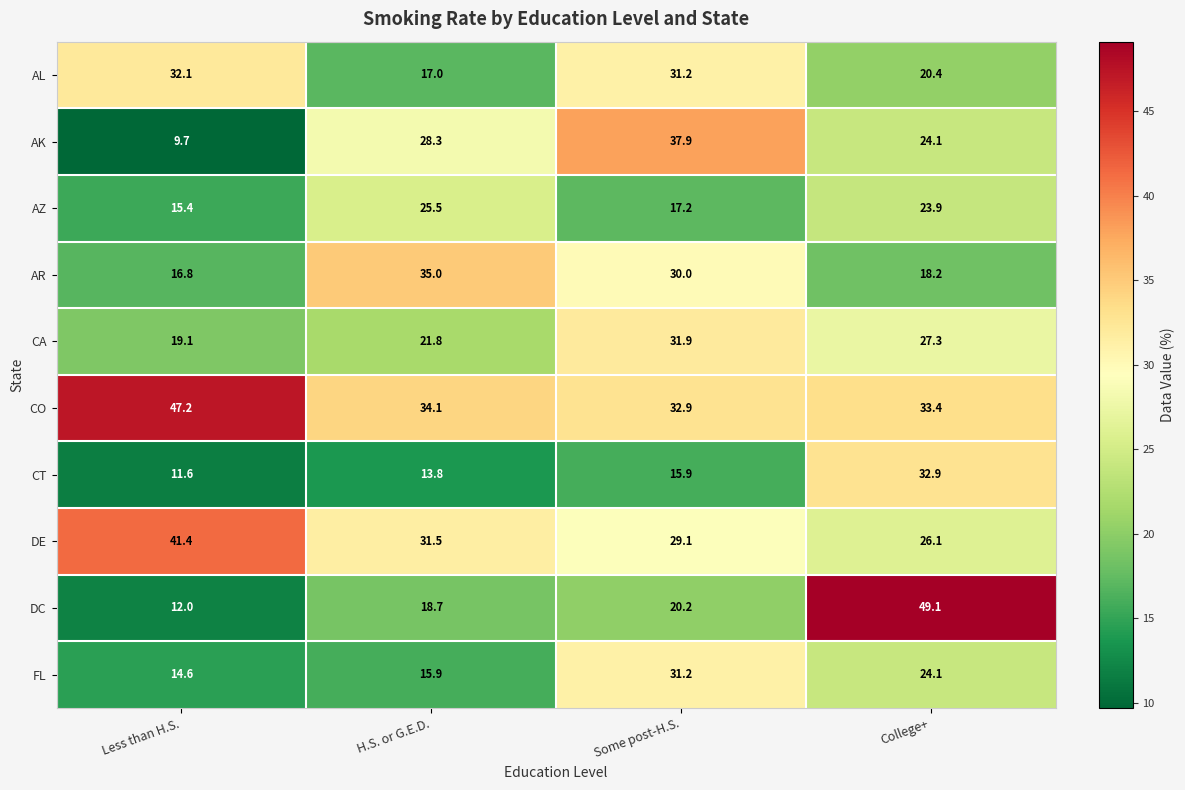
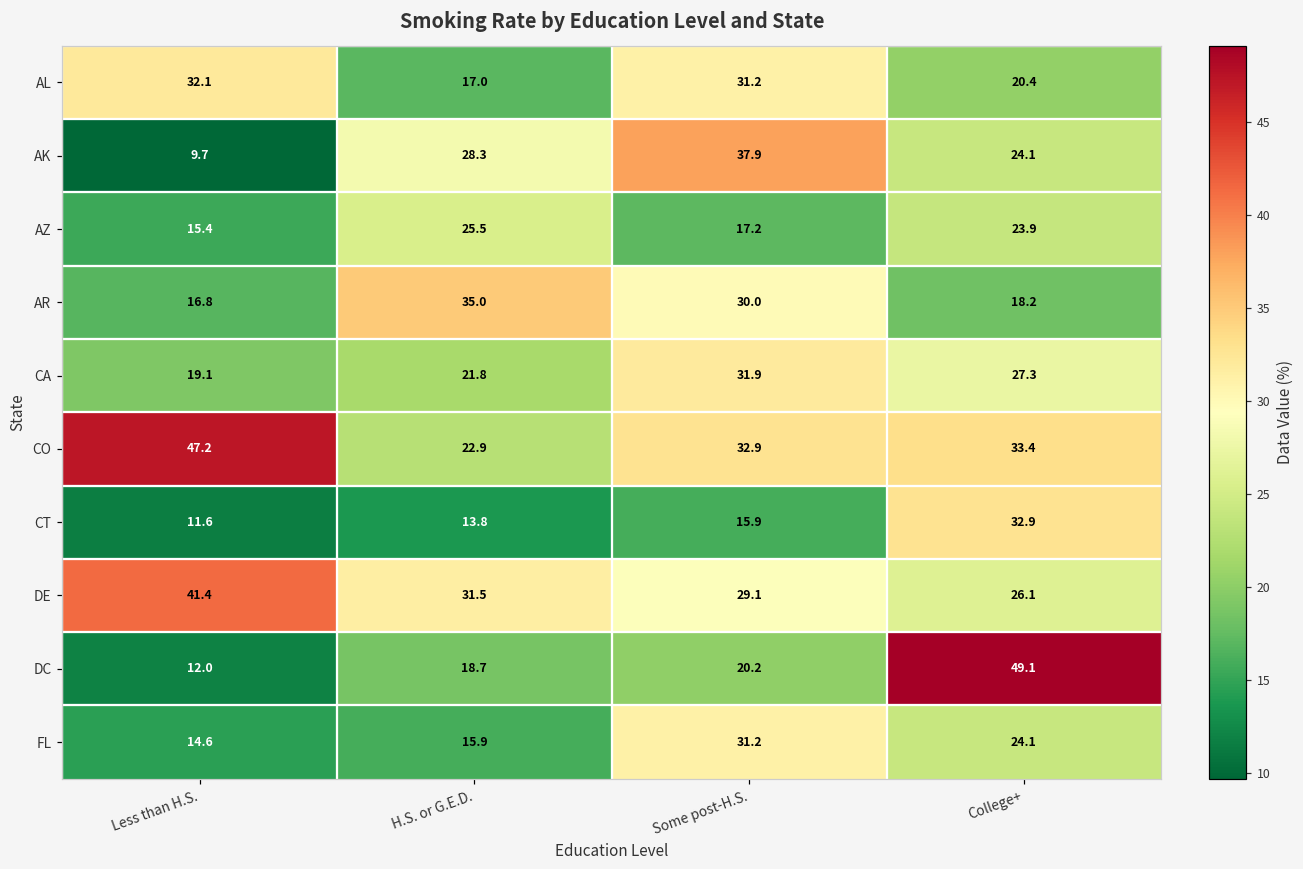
  {
    "AL": {
      "Less than H.S.": 32.1,
      "H.S. or G.E.D.": 17.0,
      "Some post-H.S.": 31.2,
      "College+": 20.4
    },
    "AK": {
      "Less than H.S.": 9.7,
      "H.S. or G.E.D.": 28.3,
      "Some post-H.S.": 37.9,
      "College+": 24.1
    },
    "AZ": {
      "Less than H.S.": 15.4,
      "H.S. or G.E.D.": 25.5,
      "Some post-H.S.": 17.2,
      "College+": 23.9
    },
    "AR": {
      "Less than H.S.": 16.8,
      "H.S. or G.E.D.": 35.0,
      "Some post-H.S.": 30.0,
      "College+": 18.2
    },
    "CA": {
      "Less than H.S.": 19.1,
      "H.S. or G.E.D.": 21.8,
      "Some post-H.S.": 31.9,
      "College+": 27.3
    },
    "CO": {
      "Less than H.S.": 47.2,
-     "H.S. or G.E.D.": 34.1,
+     "H.S. or G.E.D.": 22.9,
      "Some post-H.S.": 32.9,
      "College+": 33.4
    },
    "CT": {
      "Less than H.S.": 11.6,
      "H.S. or G.E.D.": 13.8,
      "Some post-H.S.": 15.9,
      "College+": 32.9
    },
    "DE": {
      "Less than H.S.": 41.4,
      "H.S. or G.E.D.": 31.5,
      "Some post-H.S.": 29.1,
      "College+": 26.1
    },
    "DC": {
      "Less than H.S.": 12.0,
      "H.S. or G.E.D.": 18.7,
      "Some post-H.S.": 20.2,
      "College+": 49.1
    },
    "FL": {
      "Less than H.S.": 14.6,
      "H.S. or G.E.D.": 15.9,
      "Some post-H.S.": 31.2,
      "College+": 24.1
    }
  }
